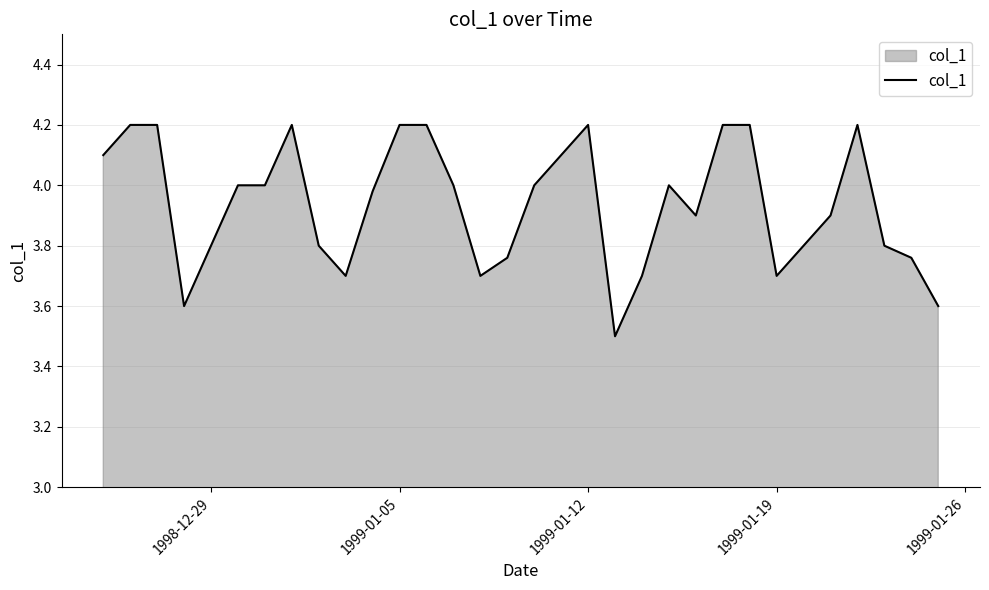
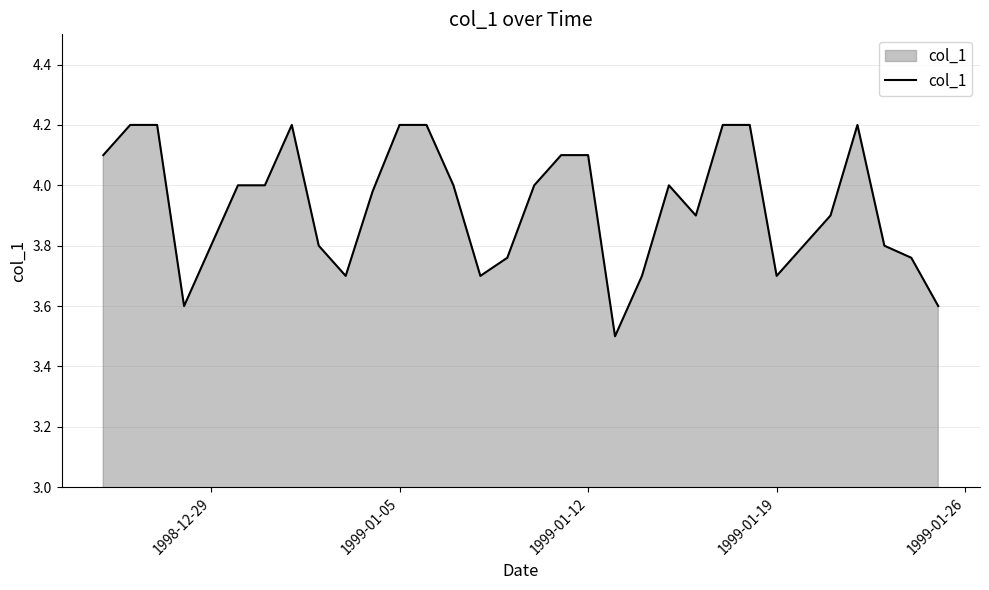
  {
    "1998-12-29": 3.8,
    "1999-01-05": 4.2,
-   "1999-01-12": 4.2,
+   "1999-01-12": 4.1,
    "1999-01-19": 3.7
  }
